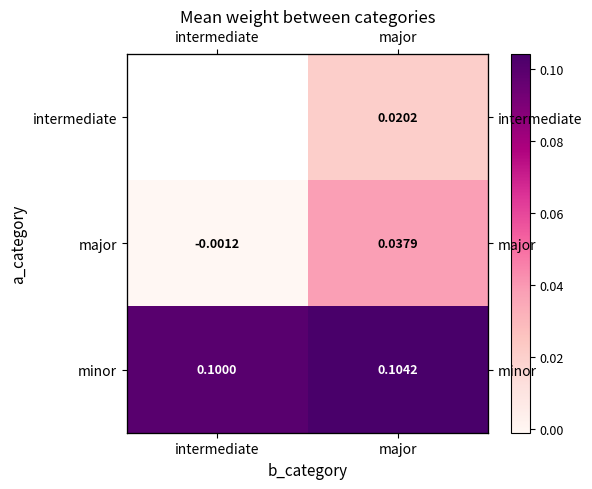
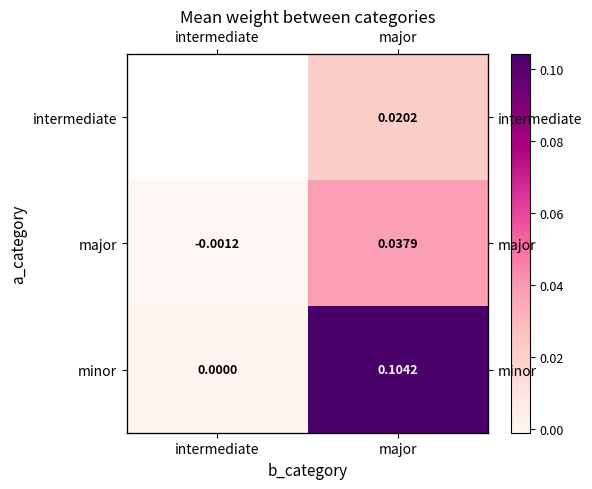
  {
    "intermediate": {
      "major": 0.0202
    },
    "major": {
      "intermediate": -0.0012,
      "major": 0.0379
    },
    "minor": {
-     "intermediate": 0.1000,
+     "intermediate": 0.0000,
      "major": 0.1042
    }
  }
